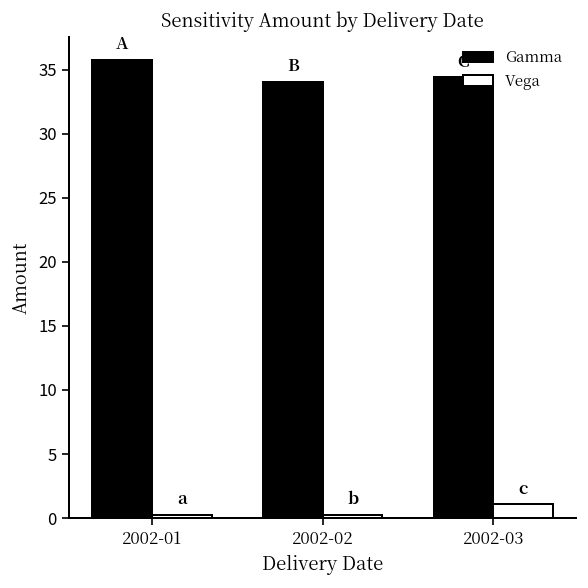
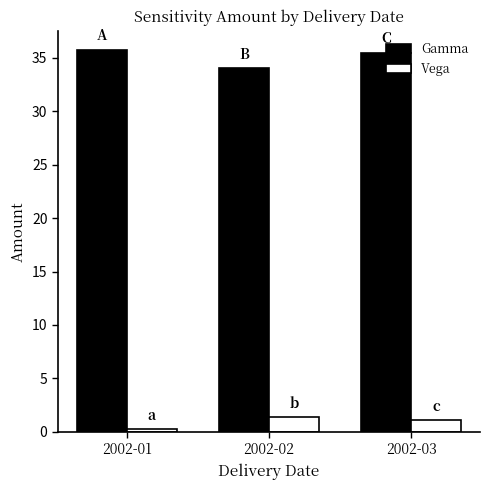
  {
    "Gamma": {
      "2002-01": 35.8,
      "2002-02": 34.1,
-     "2002-03": 34.4
+     "2002-03": 35.5
    },
    "Vega": {
      "2002-01": 0.3,
-     "2002-02": 0.3,
+     "2002-02": 1.3,
      "2002-03": 1.1
    }
  }
